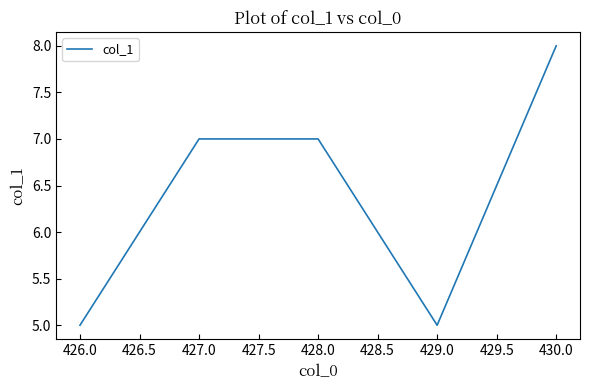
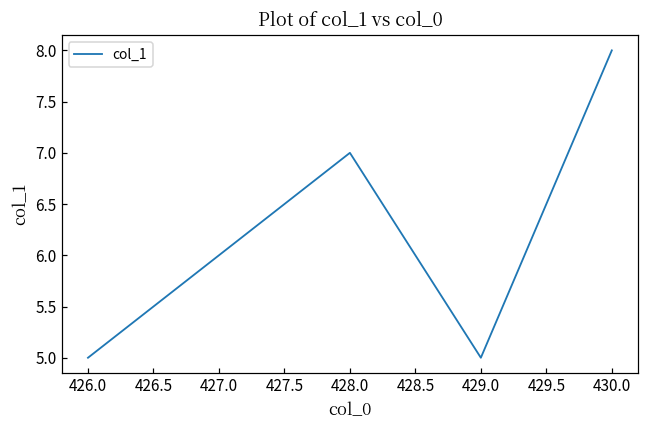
  {
    "426.0": 5,
-   "427.0": 7,
+   "427.0": 6,
    "428.0": 7,
    "429.0": 5,
    "430.0": 8
  }
